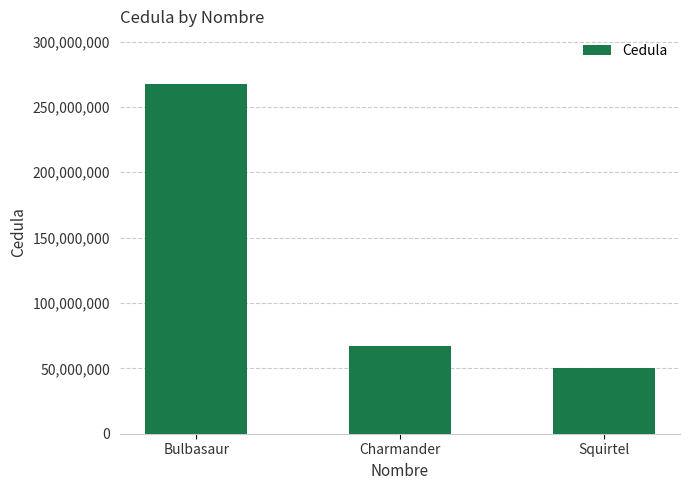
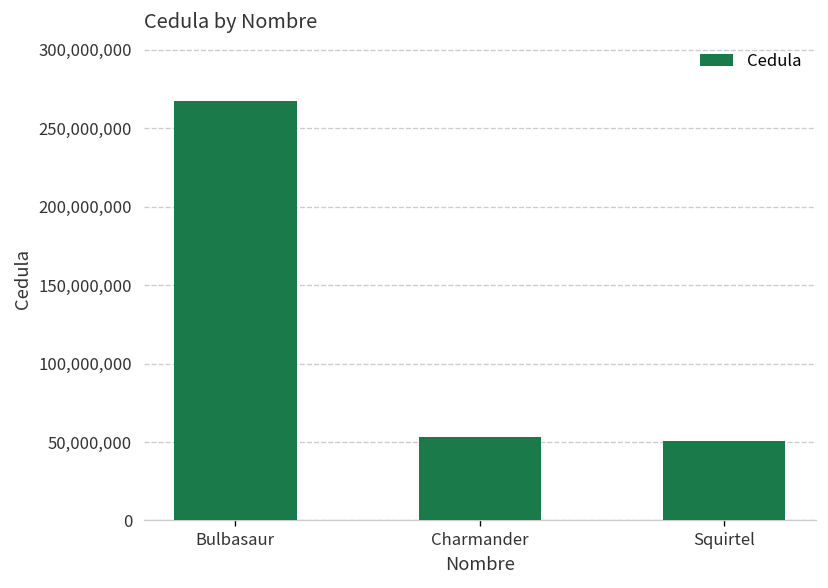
  {
    "Bulbasaur": "268,000,000",
-   "Charmander": "67,000,000",
+   "Charmander": "53,000,000",
    "Squirtel": "51,000,000"
  }
